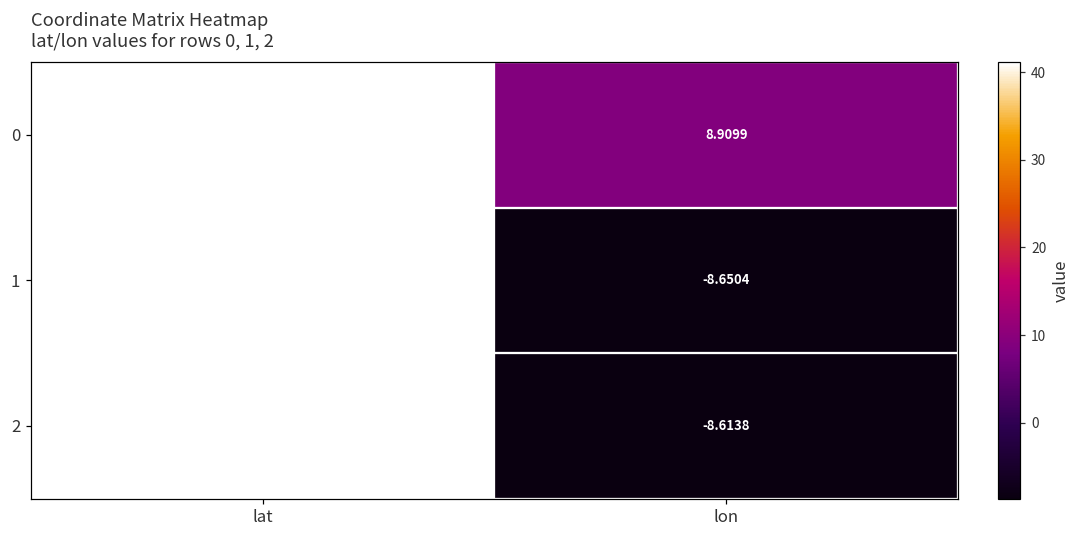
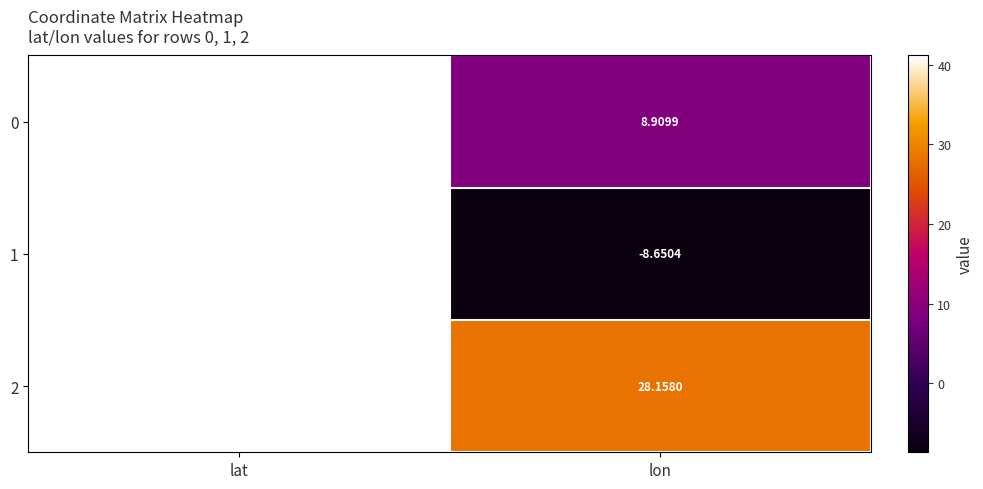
  {
    "0": {
      "lon": 8.9099
    },
    "1": {
      "lon": -8.6504
    },
    "2": {
-     "lon": -8.6138
+     "lon": 28.1580
    }
  }
